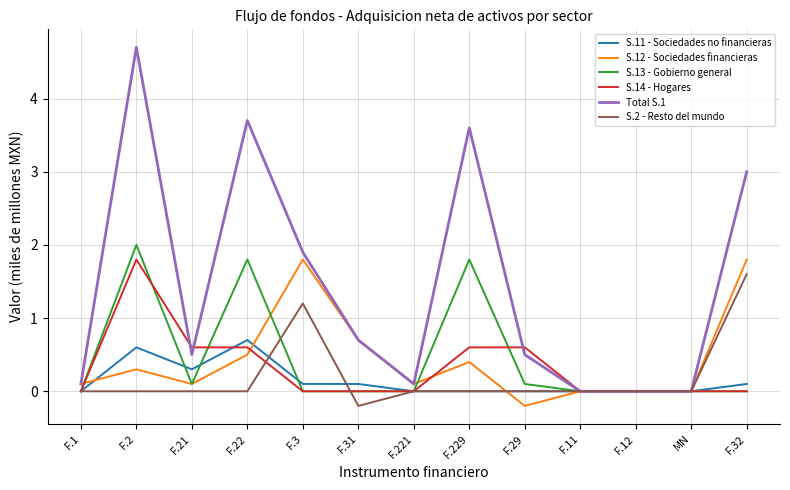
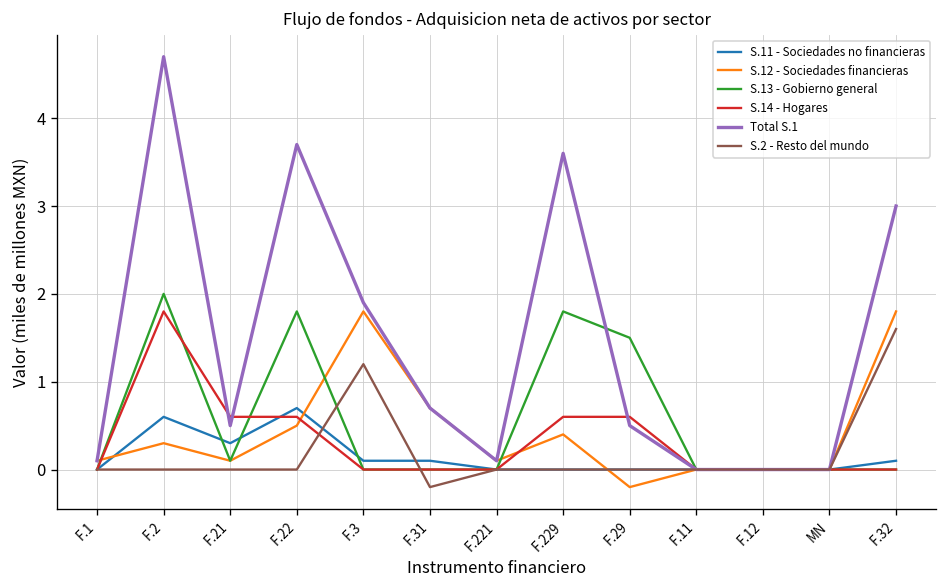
  {
    "S.11 - Sociedades no financieras": {
      "F.2": 0.6,
      "F.21": 0.3,
      "F.22": 0.7,
      "F.3": 0.1,
      "F.31": 0.1,
      "F.32": 0.1
    },
    "S.12 - Sociedades financieras": {
      "F.2": 0.3,
      "F.22": 0.5,
      "F.3": 1.8,
      "F.229": 0.4,
      "F.29": -0.2,
      "F.32": 1.8
    },
    "S.13 - Gobierno general": {
      "F.2": 2.0,
      "F.22": 1.8,
      "F.229": 1.8,
-     "F.29": 0.1
+     "F.29": 1.5
    },
    "S.14 - Hogares": {
      "F.2": 1.8,
      "F.21": 0.6,
      "F.22": 0.6,
      "F.229": 0.6,
      "F.29": 0.6
    },
    "Total S.1": {
      "F.2": 4.7,
      "F.21": 0.5,
      "F.22": 3.7,
      "F.3": 1.9,
      "F.229": 3.6,
      "F.29": 0.5,
      "F.32": 3.0
    },
    "S.2 - Resto del mundo": {
      "F.2": 0.0,
      "F.21": 0.0,
      "F.22": 0.0,
      "F.3": 1.2,
      "F.31": -0.2,
      "F.32": 1.6
    }
  }
